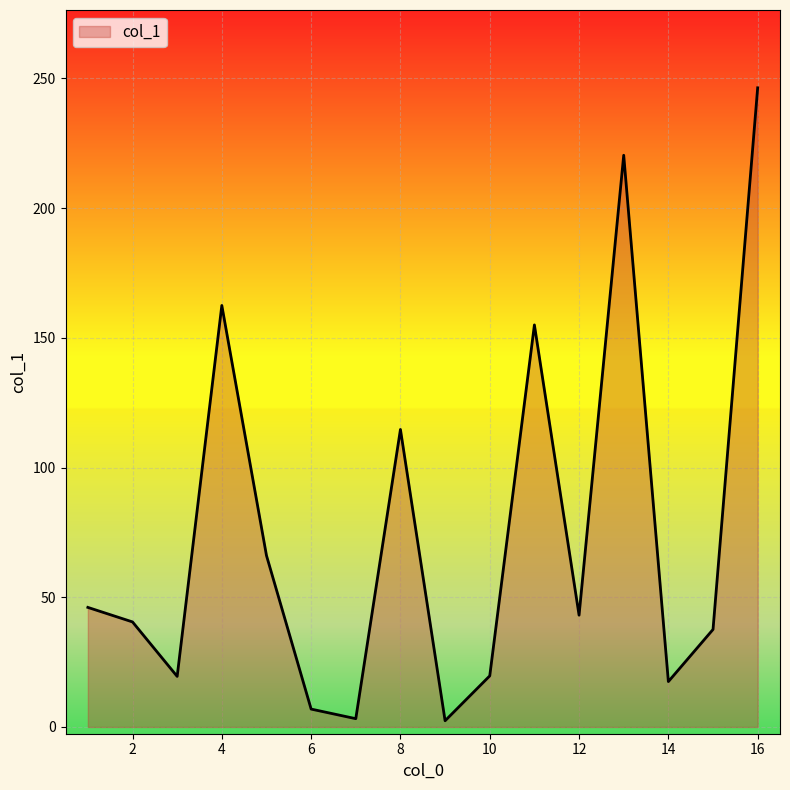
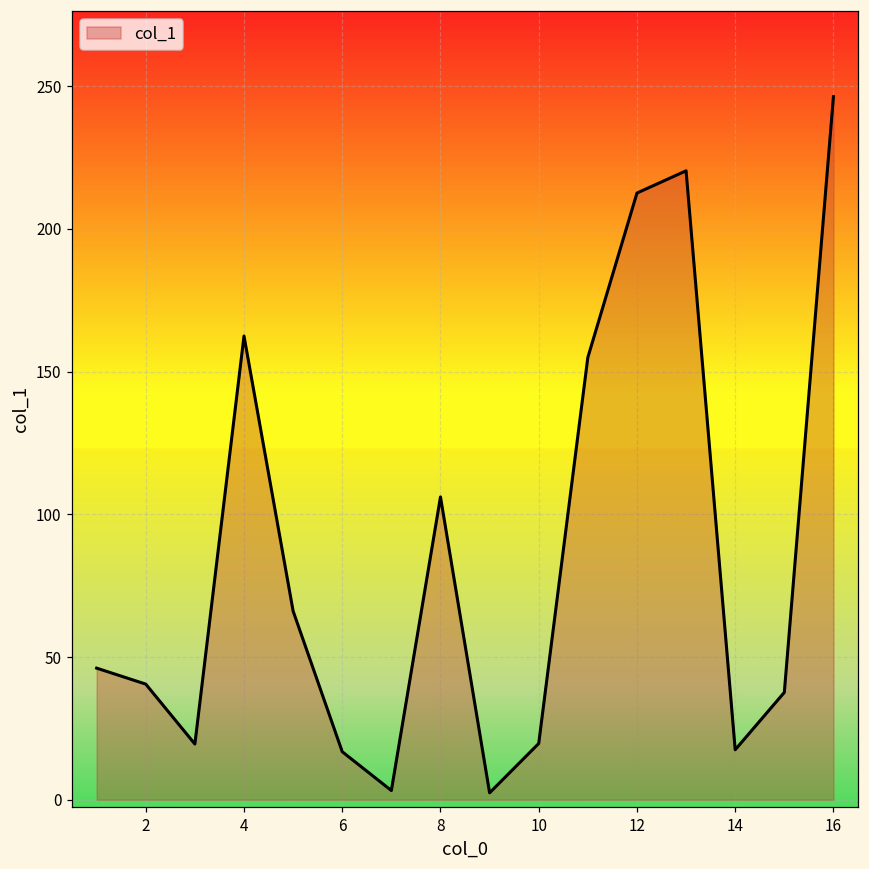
  {
    "2": 41,
    "4": 163,
-   "6": 7,
-   "8": 115,
+   "6": 17,
+   "8": 106,
    "10": 20,
-   "12": 43,
+   "12": 213,
    "14": 18,
    "16": 246
  }
